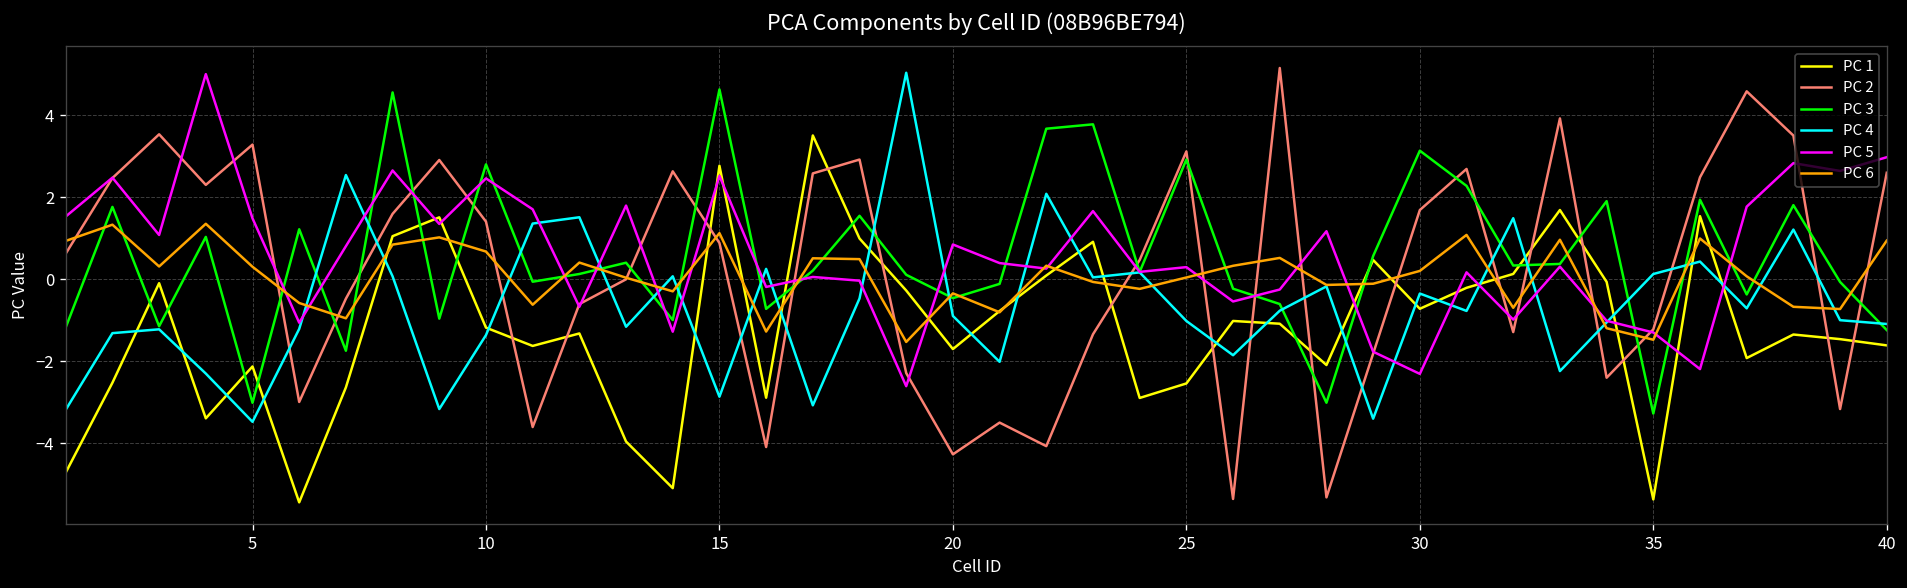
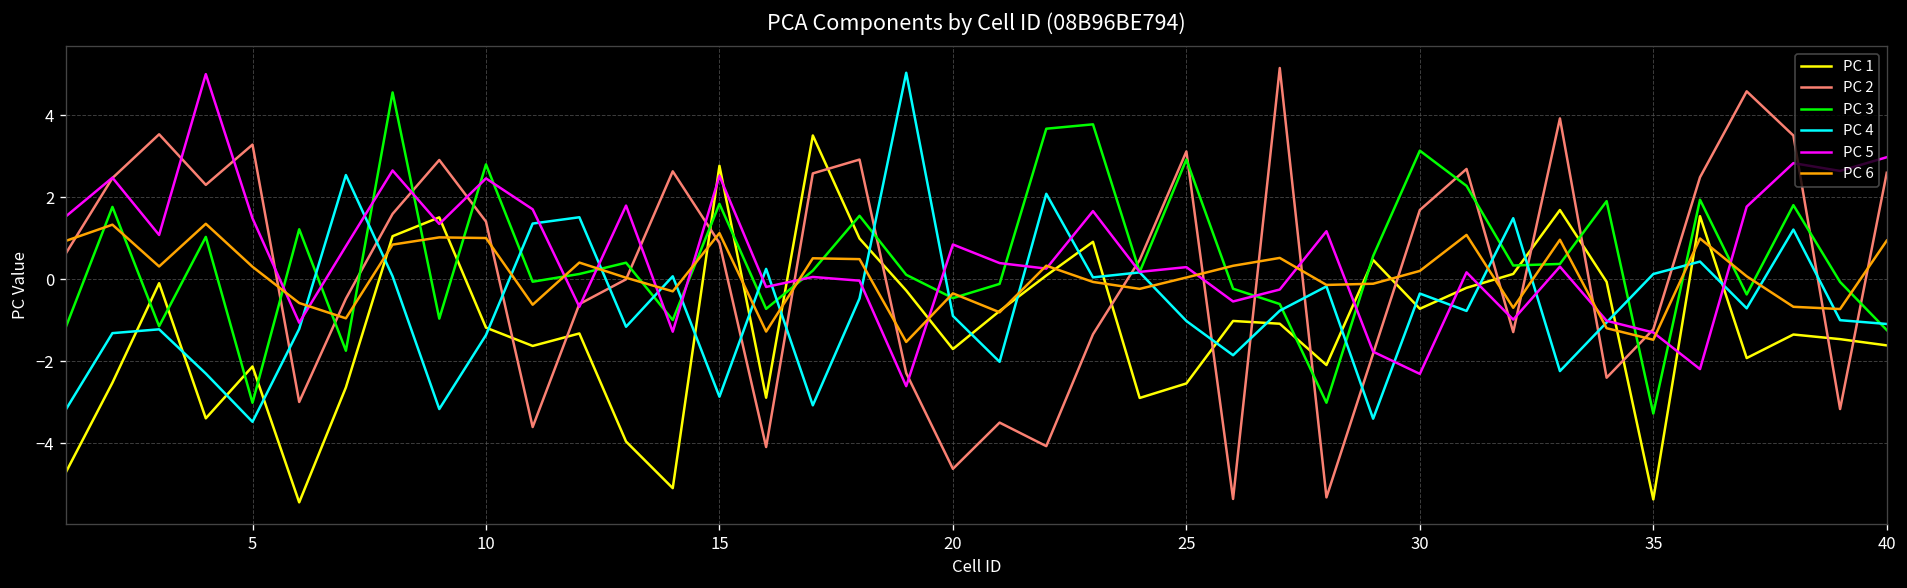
  {
    "PC 1": {
      "5": -2.1,
      "10": -1.2,
      "15": 2.8,
      "20": -1.7,
      "25": -2.5,
      "30": -0.7,
      "35": -5.4,
      "40": -1.6
    },
    "PC 2": {
      "5": 3.3,
      "10": 1.4,
      "15": 0.9,
-     "20": -4.3,
+     "20": -4.6,
      "25": 3.1,
      "30": 1.7,
      "35": -1.2,
      "40": 2.6
    },
    "PC 3": {
      "5": -3.0,
      "10": 2.8,
-     "15": 4.6,
+     "15": 1.8,
      "20": -0.5,
      "25": 2.9,
      "30": 3.1,
      "35": -3.3,
      "40": -1.2
    },
    "PC 4": {
      "5": -3.5,
      "10": -1.4,
      "15": -2.9,
      "20": -0.9,
      "25": -1.0,
      "30": -0.3,
      "35": 0.1,
      "40": -1.1
    },
    "PC 5": {
      "5": 1.5,
      "10": 2.5,
      "15": 2.5,
      "20": 0.9,
      "25": 0.3,
      "30": -2.3,
      "35": -1.3,
      "40": 3.0
    },
    "PC 6": {
      "5": 0.3,
-     "10": 0.7,
+     "10": 1.0,
      "15": 1.1,
      "20": -0.3,
      "25": 0.0,
      "30": 0.2,
      "35": -1.5,
      "40": 0.9
    }
  }
